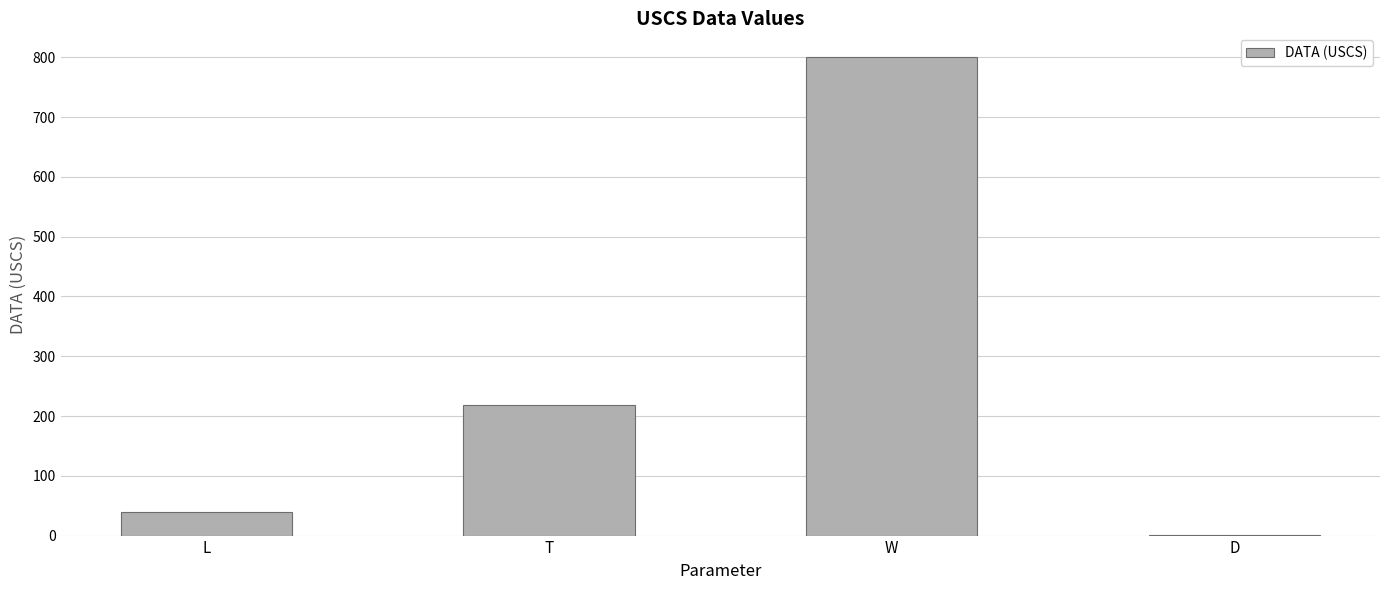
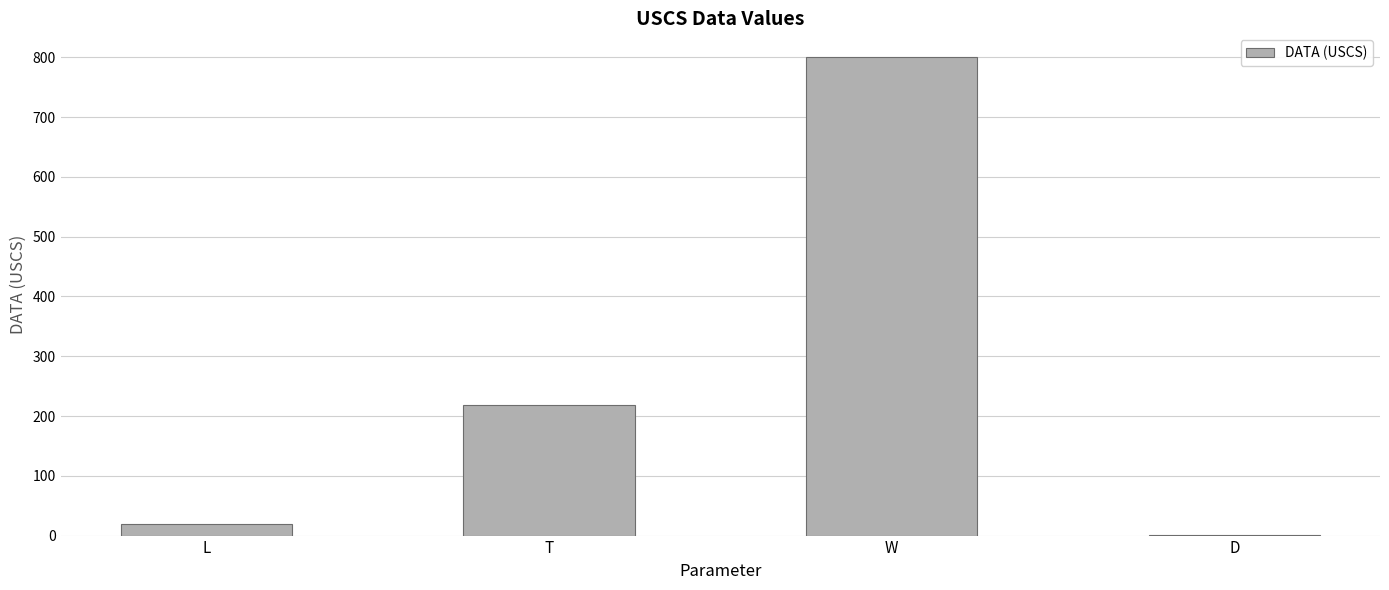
  {
-   "L": 40,
+   "L": 20,
    "T": 220,
    "W": 800
  }
